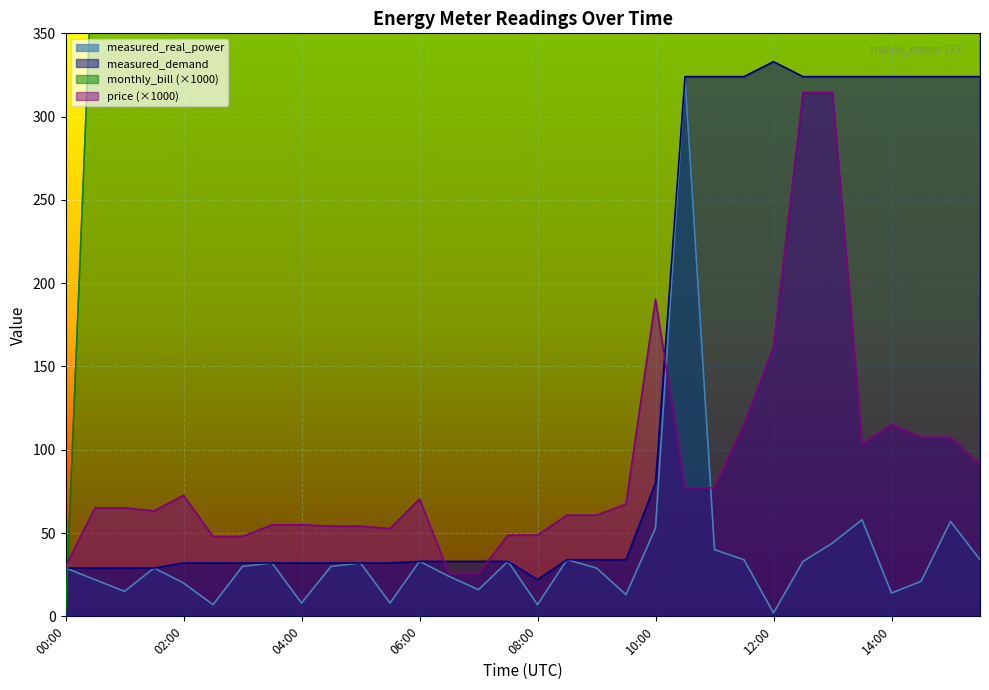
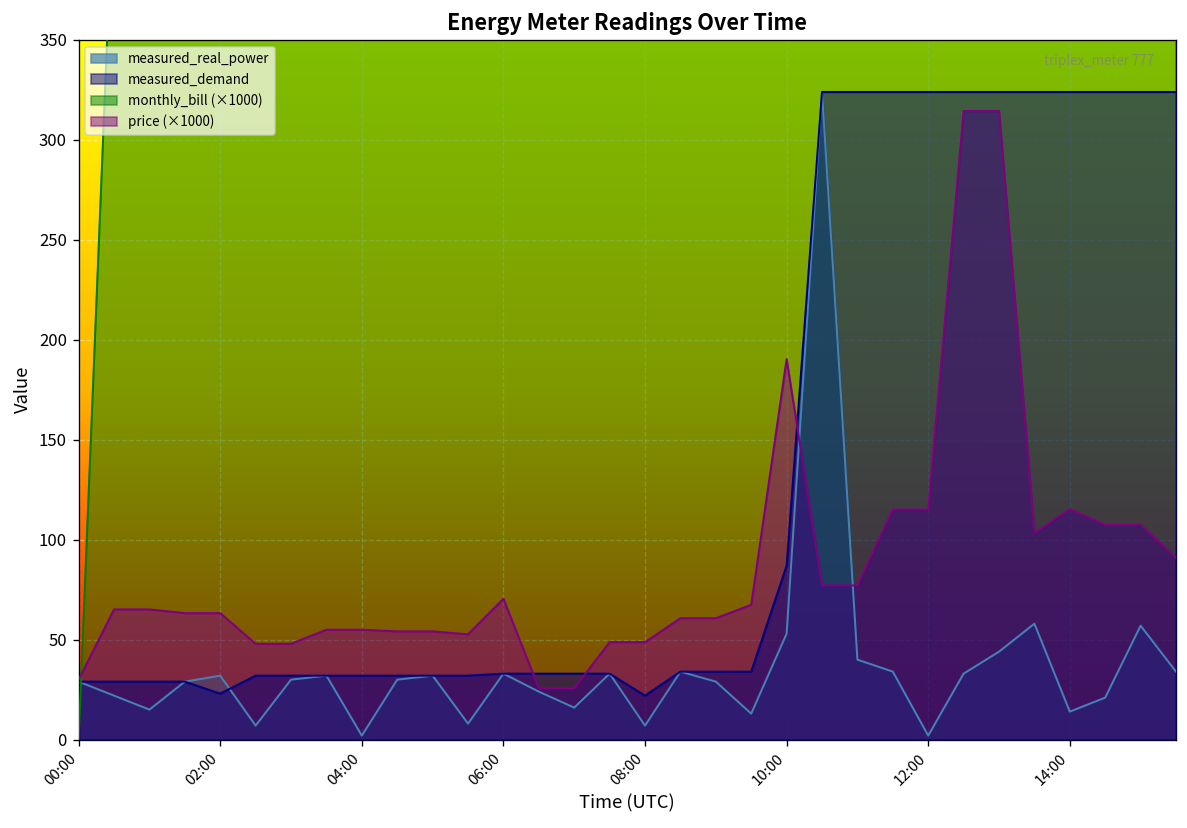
  {
    "measured_real_power": {
-     "02:00": 20,
-     "04:00": 8,
+     "02:00": 32,
+     "04:00": 2,
      "08:00": 7,
      "10:00": 53,
      "12:00": 2,
      "14:00": 14
    },
    "measured_demand": {
-     "02:00": 32,
+     "02:00": 23,
      "04:00": 32,
      "08:00": 22,
-     "10:00": 80,
-     "12:00": 333
+     "10:00": 87,
+     "12:00": 324
    },
    "monthly_bill (×1000)": {
      "00:00": 0
    },
    "price (×1000)": {
-     "02:00": 73,
+     "02:00": 63,
      "04:00": 55,
      "06:00": 70,
      "08:00": 49,
      "10:00": 190,
-     "12:00": 162,
+     "12:00": 115,
      "14:00": 115
    }
  }
